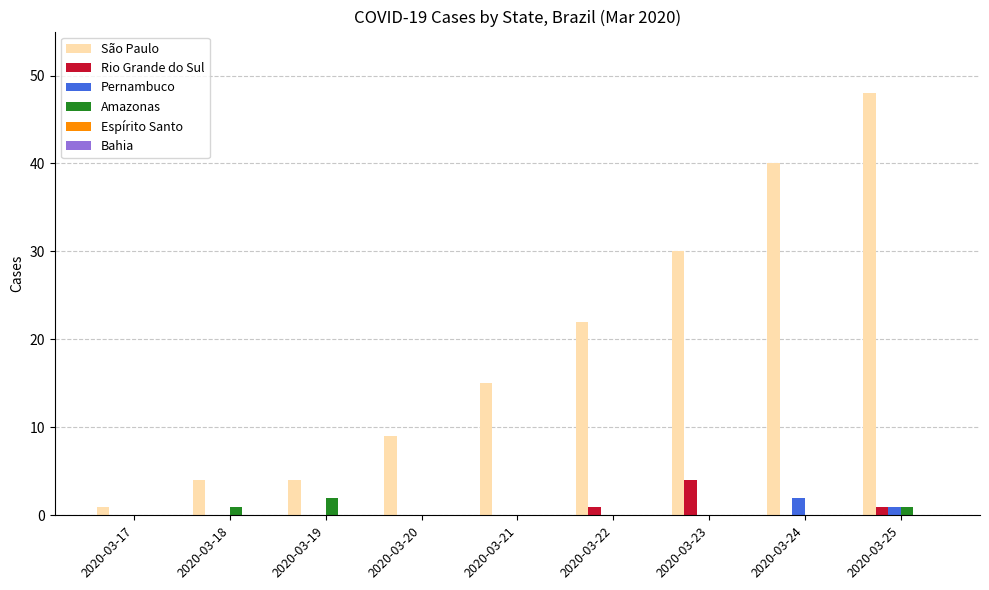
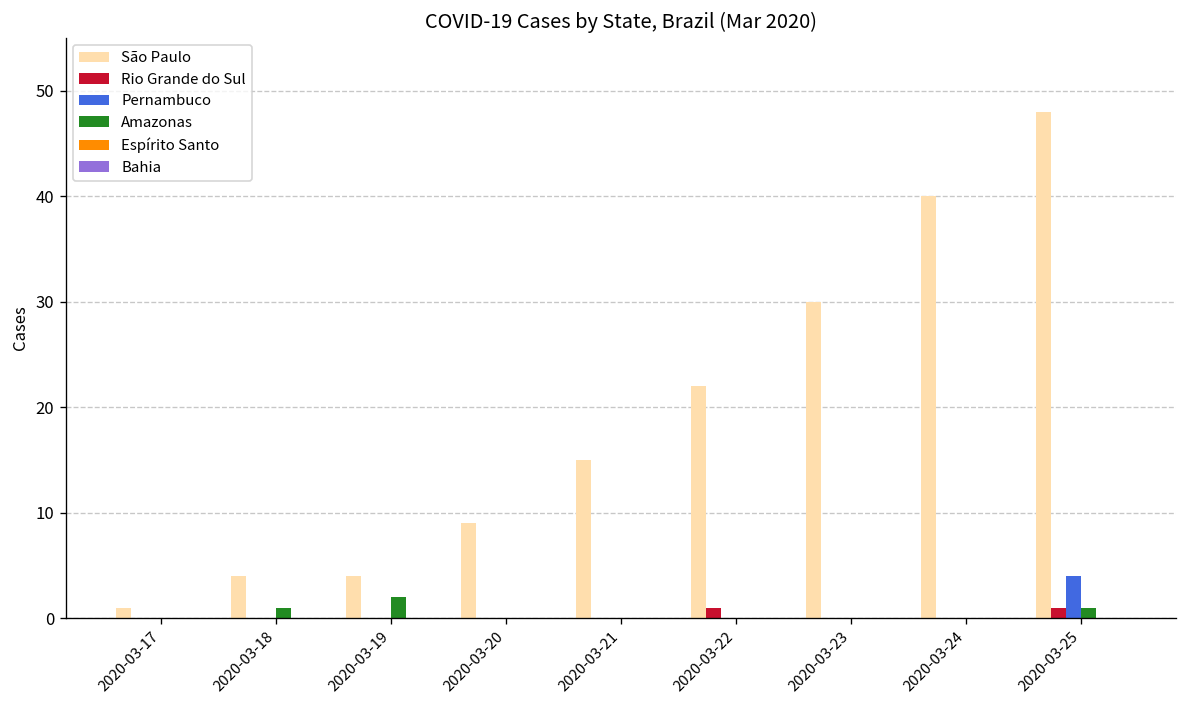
  {
    "São Paulo": {
      "2020-03-17": 1,
      "2020-03-18": 4,
      "2020-03-19": 4,
      "2020-03-20": 9,
      "2020-03-21": 15,
      "2020-03-22": 22,
      "2020-03-23": 30,
      "2020-03-24": 40,
      "2020-03-25": 48
    },
    "Rio Grande do Sul": {
      "2020-03-17": 0,
      "2020-03-18": 0,
      "2020-03-19": 0,
      "2020-03-20": 0,
      "2020-03-21": 0,
      "2020-03-22": 1,
-     "2020-03-23": 4,
+     "2020-03-23": 0,
      "2020-03-24": 0,
      "2020-03-25": 1
    },
    "Pernambuco": {
      "2020-03-17": 0,
      "2020-03-18": 0,
      "2020-03-19": 0,
      "2020-03-20": 0,
      "2020-03-21": 0,
      "2020-03-22": 0,
      "2020-03-23": 0,
-     "2020-03-24": 2,
-     "2020-03-25": 1
+     "2020-03-24": 0,
+     "2020-03-25": 4
    },
    "Amazonas": {
      "2020-03-17": 0,
      "2020-03-18": 1,
      "2020-03-19": 2,
      "2020-03-20": 0,
      "2020-03-21": 0,
      "2020-03-22": 0,
      "2020-03-23": 0,
      "2020-03-24": 0,
      "2020-03-25": 1
    },
    "Espírito Santo": {
      "2020-03-17": 0,
      "2020-03-18": 0,
      "2020-03-19": 0,
      "2020-03-20": 0,
      "2020-03-21": 0,
      "2020-03-22": 0,
      "2020-03-23": 0,
      "2020-03-24": 0,
      "2020-03-25": 0
    },
    "Bahia": {
      "2020-03-17": 0,
      "2020-03-18": 0,
      "2020-03-19": 0,
      "2020-03-20": 0,
      "2020-03-21": 0,
      "2020-03-22": 0,
      "2020-03-23": 0,
      "2020-03-24": 0,
      "2020-03-25": 0
    }
  }
